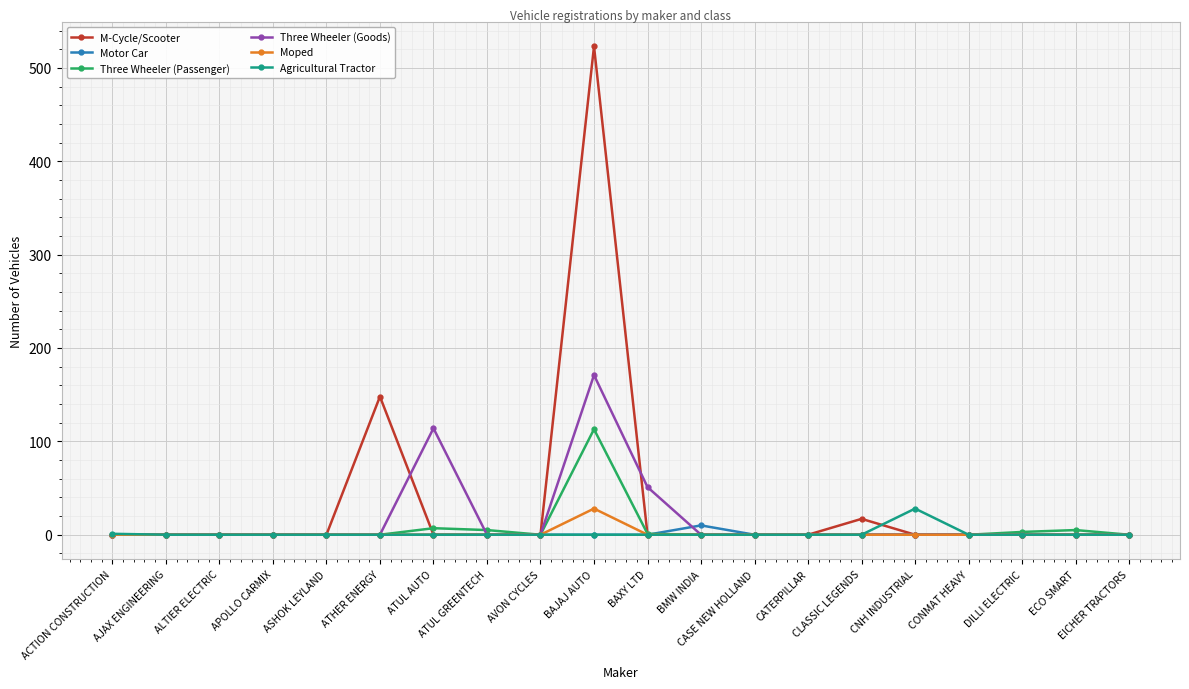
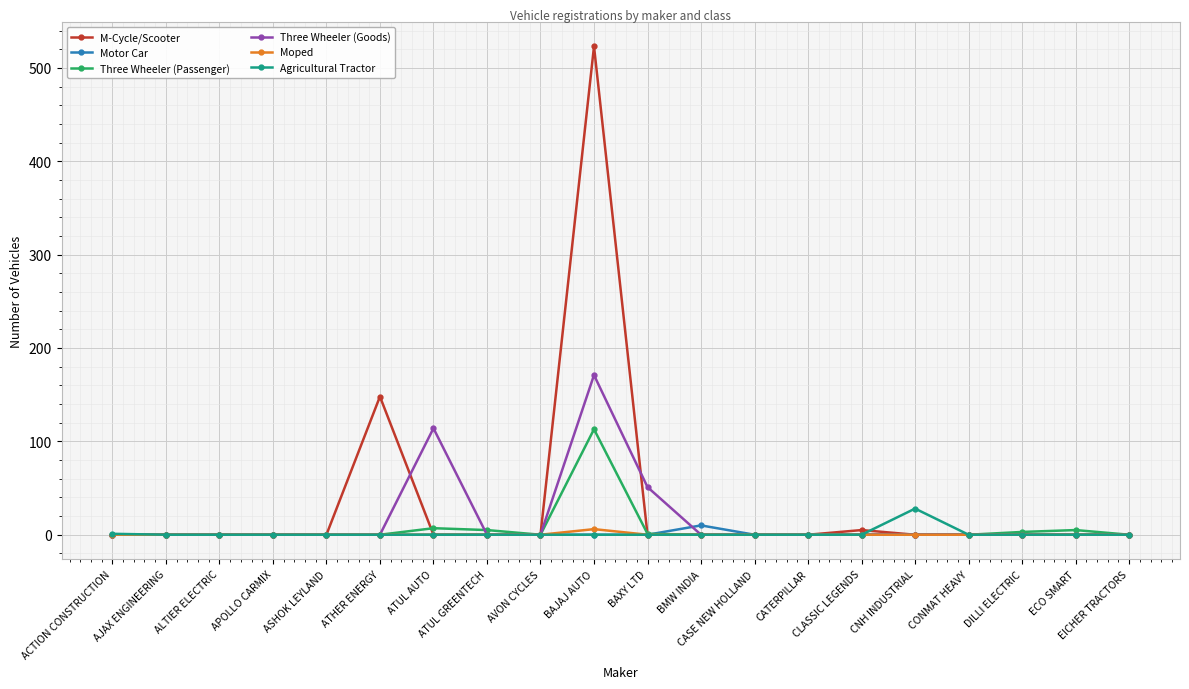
  {
    "M-Cycle/Scooter": {
      "ATHER ENERGY": 150,
      "BAJAJ AUTO": 520,
-     "CLASSIC LEGENDS": 20
+     "CLASSIC LEGENDS": 10
    },
    "Motor Car": {
      "BMW INDIA": 10
    },
    "Three Wheeler (Goods)": {
      "ATUL AUTO": 110,
      "BAJAJ AUTO": 170,
      "BAXY LTD": 50
    },
    "Moped": {
-     "BAJAJ AUTO": 30
+     "BAJAJ AUTO": 10
    }
  }
